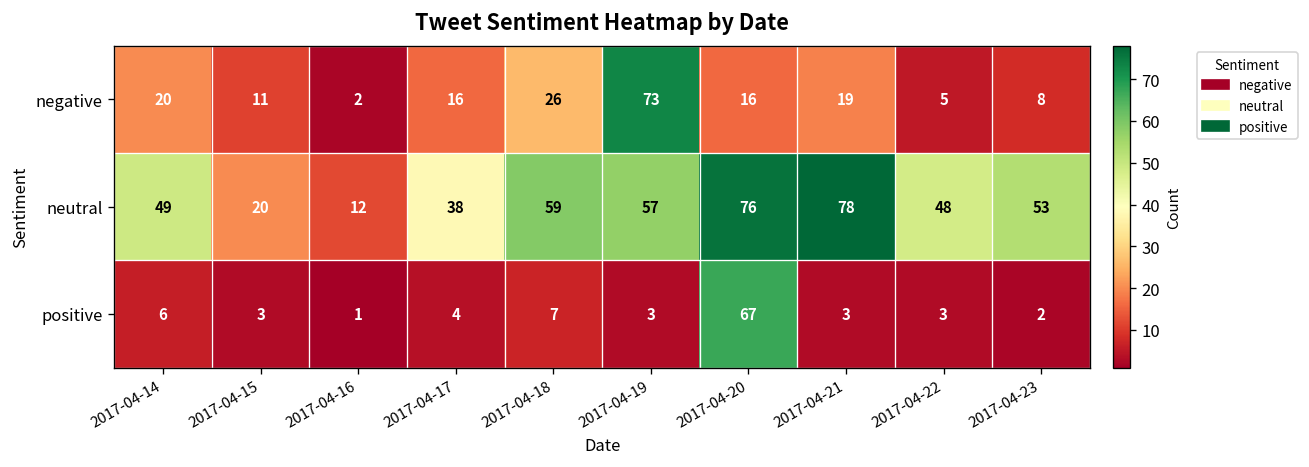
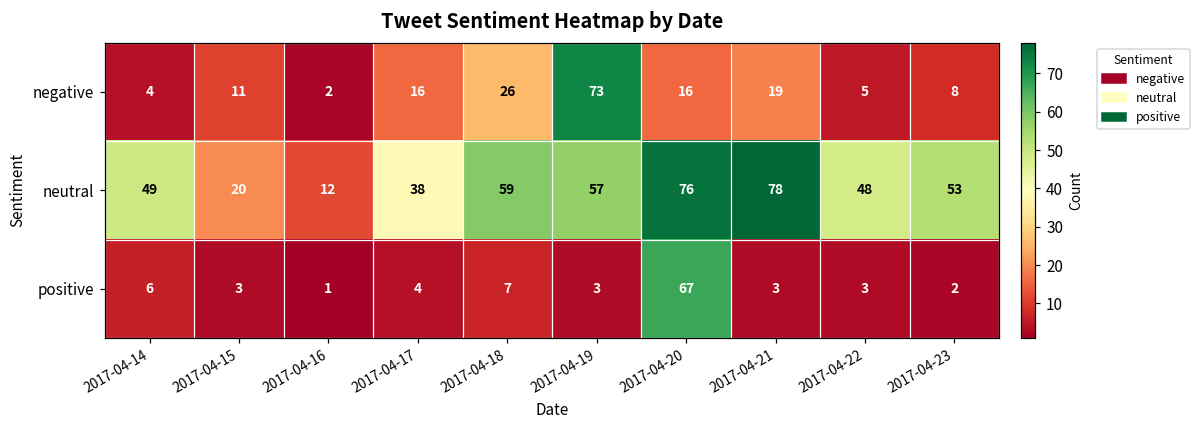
  {
    "negative": {
-     "2017-04-14": 20,
+     "2017-04-14": 4,
      "2017-04-15": 11,
      "2017-04-16": 2,
      "2017-04-17": 16,
      "2017-04-18": 26,
      "2017-04-19": 73,
      "2017-04-20": 16,
      "2017-04-21": 19,
      "2017-04-22": 5,
      "2017-04-23": 8
    },
    "neutral": {
      "2017-04-14": 49,
      "2017-04-15": 20,
      "2017-04-16": 12,
      "2017-04-17": 38,
      "2017-04-18": 59,
      "2017-04-19": 57,
      "2017-04-20": 76,
      "2017-04-21": 78,
      "2017-04-22": 48,
      "2017-04-23": 53
    },
    "positive": {
      "2017-04-14": 6,
      "2017-04-15": 3,
      "2017-04-16": 1,
      "2017-04-17": 4,
      "2017-04-18": 7,
      "2017-04-19": 3,
      "2017-04-20": 67,
      "2017-04-21": 3,
      "2017-04-22": 3,
      "2017-04-23": 2
    }
  }
